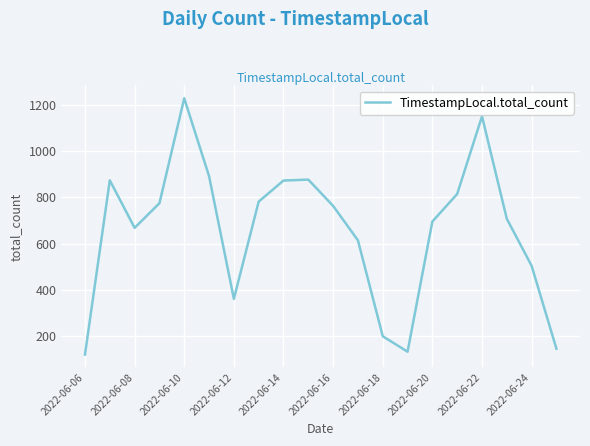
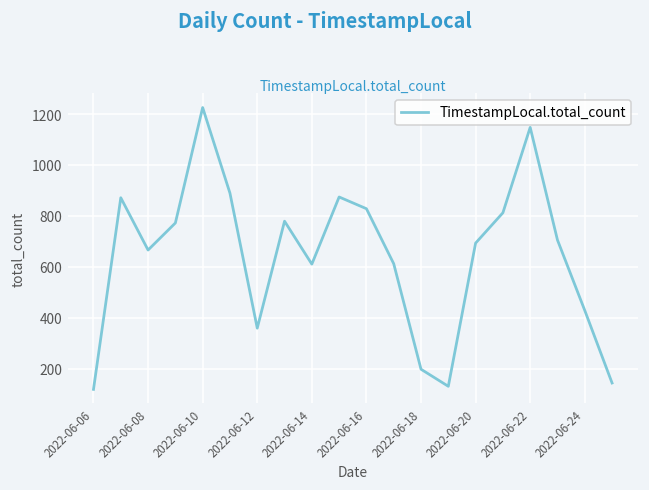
  {
    "2022-06-06": 120,
    "2022-06-08": 670,
    "2022-06-10": 1230,
    "2022-06-12": 360,
-   "2022-06-14": 870,
-   "2022-06-16": 760,
+   "2022-06-14": 610,
+   "2022-06-16": 830,
    "2022-06-18": 200,
    "2022-06-20": 700,
    "2022-06-22": 1150,
-   "2022-06-24": 500
+   "2022-06-24": 430
  }
